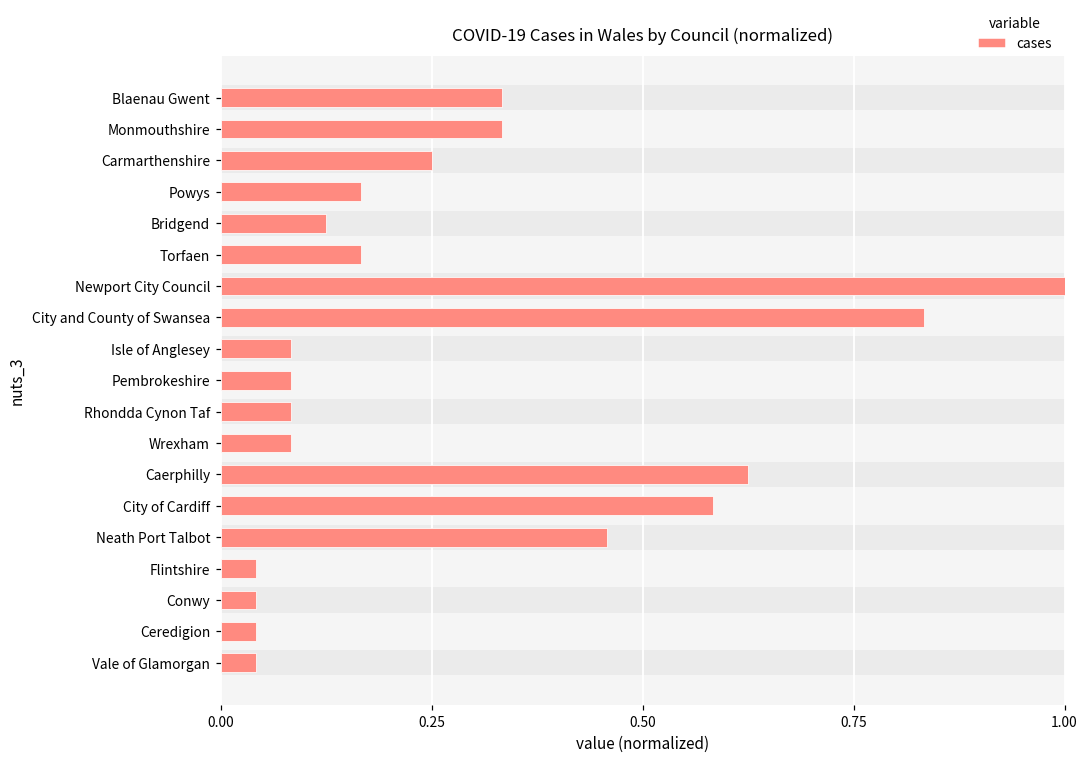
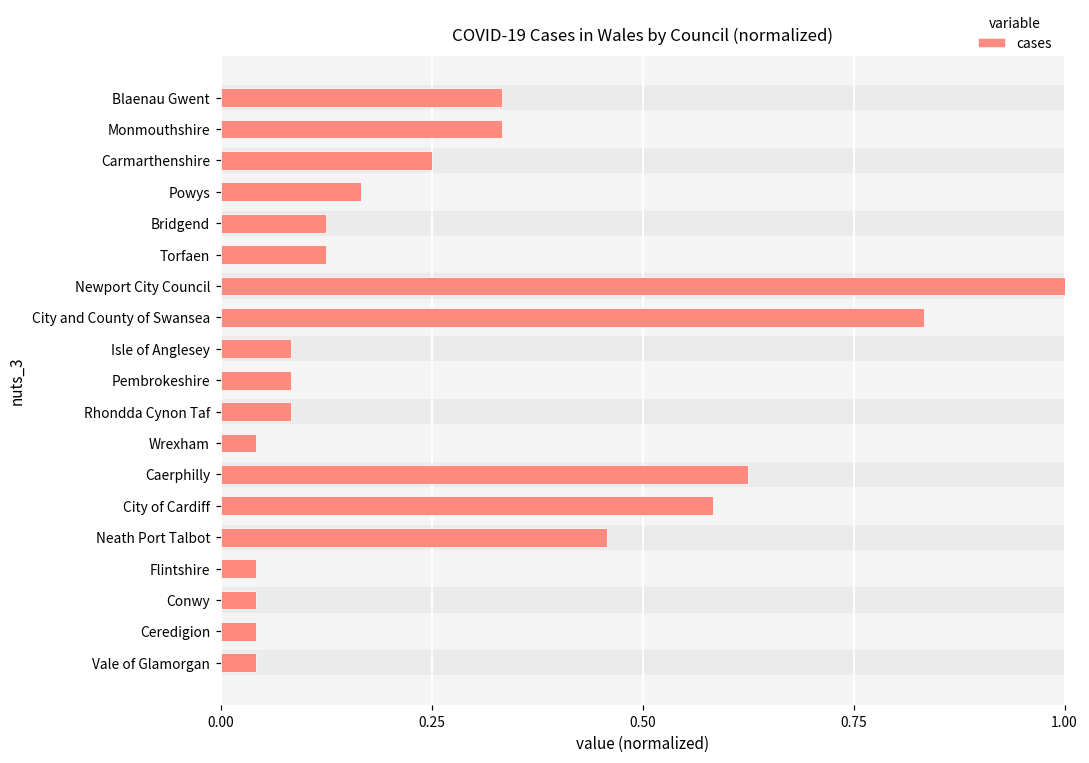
  {
    "Blaenau Gwent": 0.33,
    "Monmouthshire": 0.33,
    "Carmarthenshire": 0.25,
    "Powys": 0.17,
    "Bridgend": 0.13,
-   "Torfaen": 0.17,
+   "Torfaen": 0.13,
    "Newport City Council": 1.00,
    "City and County of Swansea": 0.83,
    "Isle of Anglesey": 0.08,
    "Pembrokeshire": 0.08,
    "Rhondda Cynon Taf": 0.08,
-   "Wrexham": 0.08,
+   "Wrexham": 0.04,
    "Caerphilly": 0.63,
    "City of Cardiff": 0.58,
    "Neath Port Talbot": 0.46,
    "Flintshire": 0.04,
    "Conwy": 0.04,
    "Ceredigion": 0.04,
    "Vale of Glamorgan": 0.04
  }
